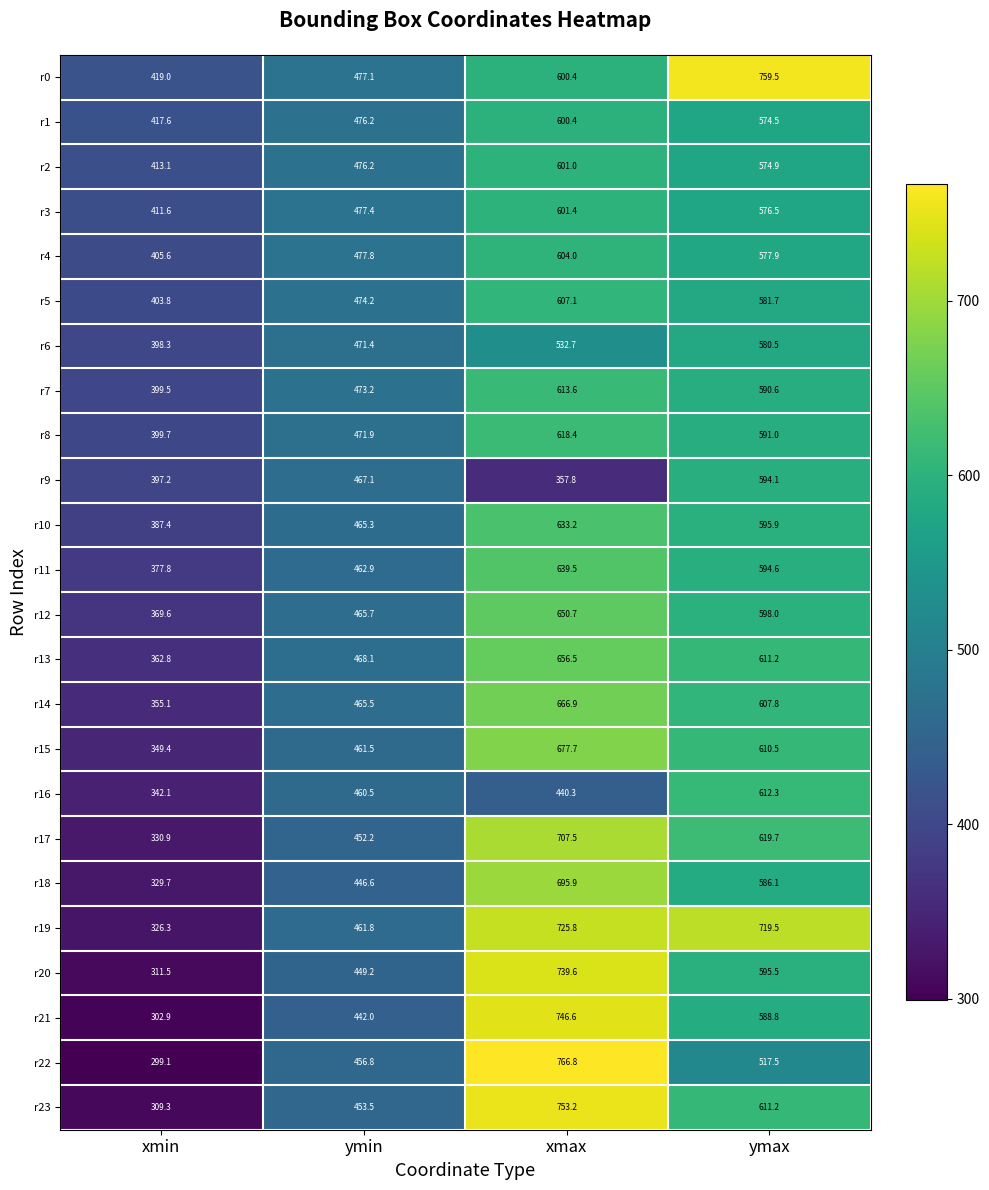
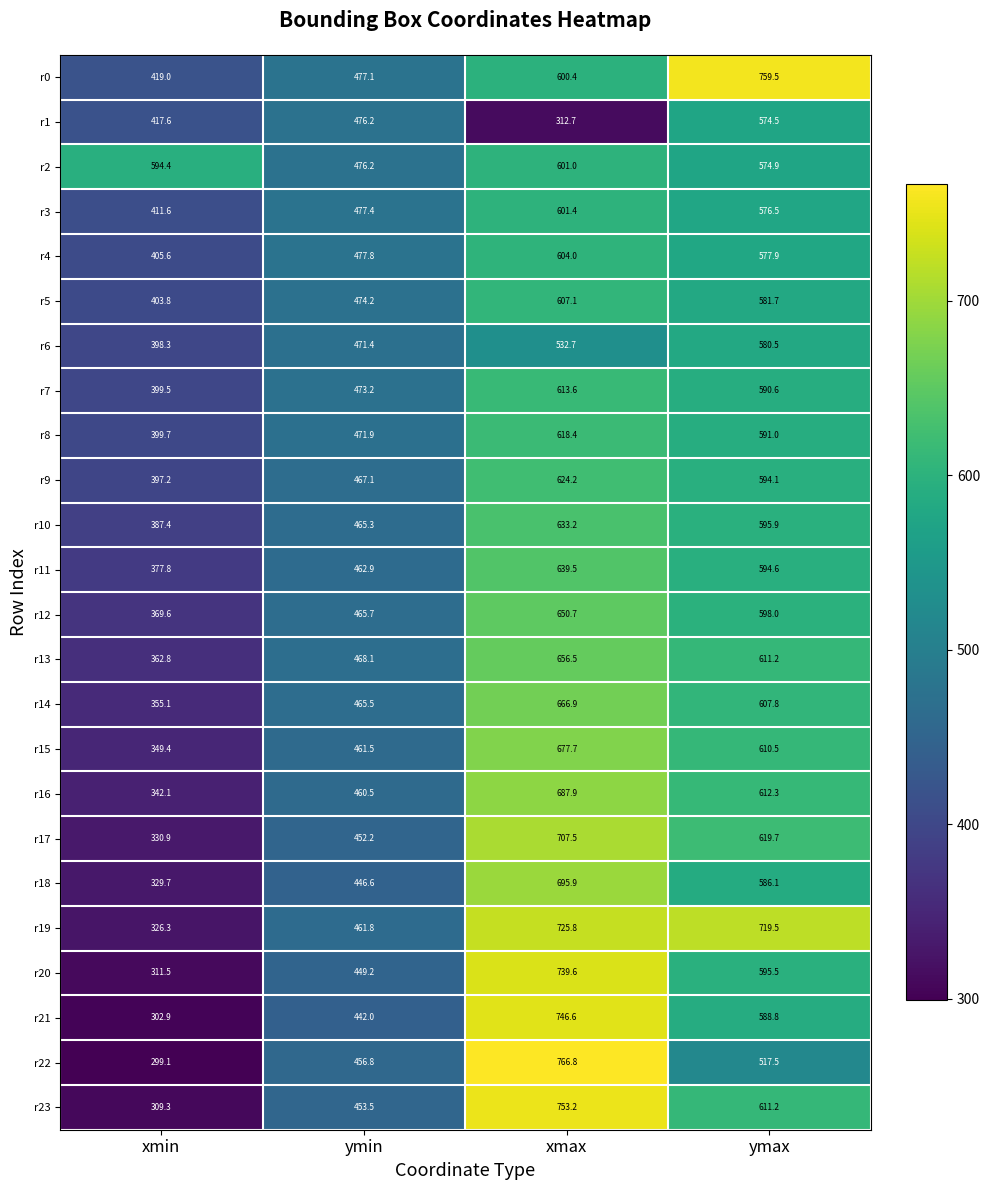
  {
    "r0": {
      "xmin": 419.0,
      "ymin": 477.1,
      "xmax": 600.4,
      "ymax": 759.5
    },
    "r1": {
      "xmin": 417.6,
      "ymin": 476.2,
-     "xmax": 600.4,
+     "xmax": 312.7,
      "ymax": 574.5
    },
    "r2": {
-     "xmin": 413.1,
+     "xmin": 594.4,
      "ymin": 476.2,
      "xmax": 601.0,
      "ymax": 574.9
    },
    "r3": {
      "xmin": 411.6,
      "ymin": 477.4,
      "xmax": 601.4,
      "ymax": 576.5
    },
    "r4": {
      "xmin": 405.6,
      "ymin": 477.8,
      "xmax": 604.0,
      "ymax": 577.9
    },
    "r5": {
      "xmin": 403.8,
      "ymin": 474.2,
      "xmax": 607.1,
      "ymax": 581.7
    },
    "r6": {
      "xmin": 398.3,
      "ymin": 471.4,
      "xmax": 532.7,
      "ymax": 580.5
    },
    "r7": {
      "xmin": 399.5,
      "ymin": 473.2,
      "xmax": 613.6,
      "ymax": 590.6
    },
    "r8": {
      "xmin": 399.7,
      "ymin": 471.9,
      "xmax": 618.4,
      "ymax": 591.0
    },
    "r9": {
      "xmin": 397.2,
      "ymin": 467.1,
-     "xmax": 357.8,
+     "xmax": 624.2,
      "ymax": 594.1
    },
    "r10": {
      "xmin": 387.4,
      "ymin": 465.3,
      "xmax": 633.2,
      "ymax": 595.9
    },
    "r11": {
      "xmin": 377.8,
      "ymin": 462.9,
      "xmax": 639.5,
      "ymax": 594.6
    },
    "r12": {
      "xmin": 369.6,
      "ymin": 465.7,
      "xmax": 650.7,
      "ymax": 598.0
    },
    "r13": {
      "xmin": 362.8,
      "ymin": 468.1,
      "xmax": 656.5,
      "ymax": 611.2
    },
    "r14": {
      "xmin": 355.1,
      "ymin": 465.5,
      "xmax": 666.9,
      "ymax": 607.8
    },
    "r15": {
      "xmin": 349.4,
      "ymin": 461.5,
      "xmax": 677.7,
      "ymax": 610.5
    },
    "r16": {
      "xmin": 342.1,
      "ymin": 460.5,
-     "xmax": 440.3,
+     "xmax": 687.9,
      "ymax": 612.3
    },
    "r17": {
      "xmin": 330.9,
      "ymin": 452.2,
      "xmax": 707.5,
      "ymax": 619.7
    },
    "r18": {
      "xmin": 329.7,
      "ymin": 446.6,
      "xmax": 695.9,
      "ymax": 586.1
    },
    "r19": {
      "xmin": 326.3,
      "ymin": 461.8,
      "xmax": 725.8,
      "ymax": 719.5
    },
    "r20": {
      "xmin": 311.5,
      "ymin": 449.2,
      "xmax": 739.6,
      "ymax": 595.5
    },
    "r21": {
      "xmin": 302.9,
      "ymin": 442.0,
      "xmax": 746.6,
      "ymax": 588.8
    },
    "r22": {
      "xmin": 299.1,
      "ymin": 456.8,
      "xmax": 766.8,
      "ymax": 517.5
    },
    "r23": {
      "xmin": 309.3,
      "ymin": 453.5,
      "xmax": 753.2,
      "ymax": 611.2
    }
  }
